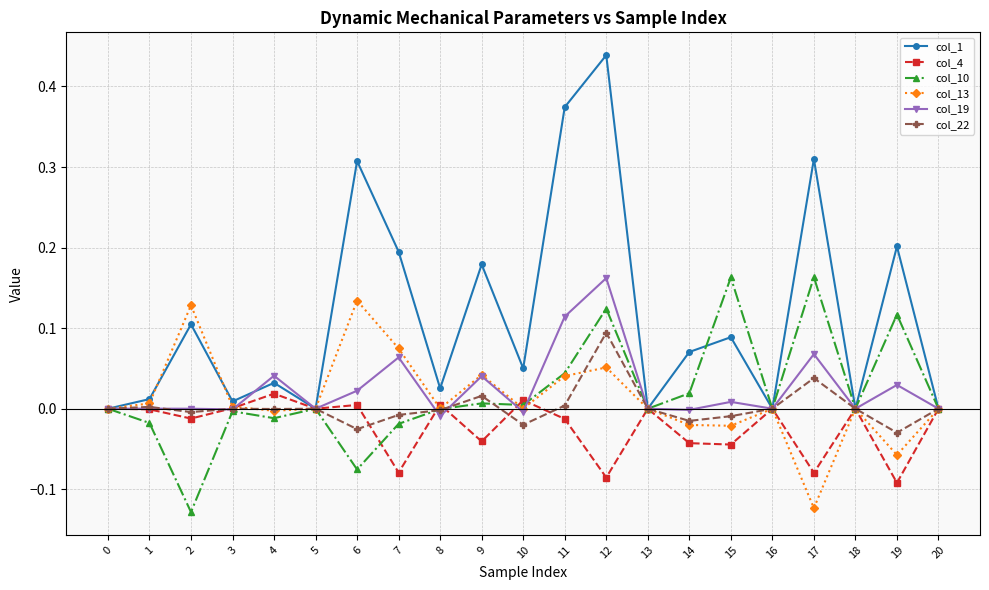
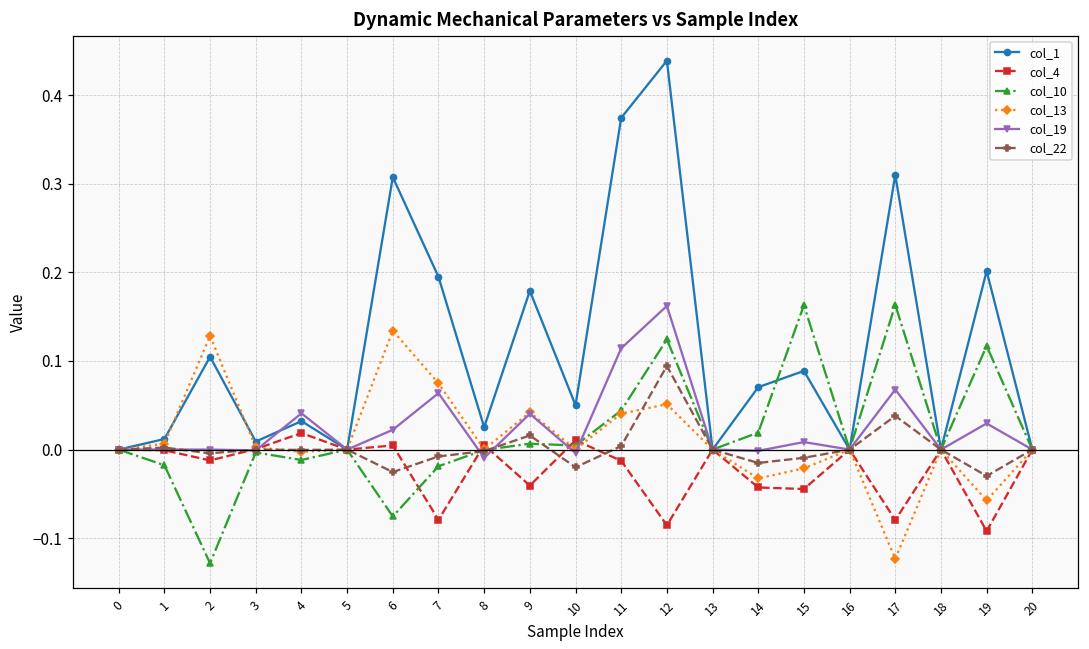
  {
    "col_1": {
      "1": 0.01,
      "2": 0.10,
      "3": 0.01,
      "4": 0.03,
      "6": 0.31,
      "7": 0.19,
      "8": 0.03,
      "9": 0.18,
      "10": 0.05,
      "11": 0.37,
      "12": 0.44,
      "14": 0.07,
      "15": 0.09,
      "17": 0.31,
      "19": 0.20
    },
    "col_4": {
      "2": -0.01,
      "4": 0.02,
      "6": 0.00,
      "7": -0.08,
      "8": 0.01,
      "9": -0.04,
      "10": 0.01,
      "11": -0.01,
      "12": -0.09,
      "14": -0.04,
      "15": -0.04,
      "17": -0.08,
      "19": -0.09
    },
    "col_10": {
      "1": -0.02,
      "2": -0.13,
      "4": -0.01,
      "6": -0.08,
      "7": -0.02,
      "9": 0.01,
      "10": 0.00,
      "11": 0.04,
      "12": 0.12,
      "14": 0.02,
      "15": 0.16,
      "17": 0.16,
      "19": 0.12
    },
    "col_13": {
      "1": 0.01,
      "2": 0.13,
      "6": 0.13,
      "7": 0.07,
      "10": 0.00,
      "11": 0.04,
      "12": 0.05,
-     "14": -0.02,
+     "14": -0.03,
      "15": -0.02,
      "17": -0.12,
      "19": -0.06
    },
    "col_19": {
      "2": 0.00,
      "4": 0.04,
      "6": 0.02,
      "7": 0.06,
      "8": -0.01,
      "10": 0.00,
      "11": 0.11,
      "12": 0.16,
      "14": 0.00,
      "15": 0.01,
      "17": 0.07,
      "19": 0.03
    },
    "col_22": {
      "2": 0.00,
      "6": -0.03,
      "7": -0.01,
      "9": 0.02,
      "10": -0.02,
      "11": 0.00,
      "12": 0.09,
      "14": -0.02,
      "15": -0.01,
      "17": 0.04,
      "19": -0.03
    }
  }
